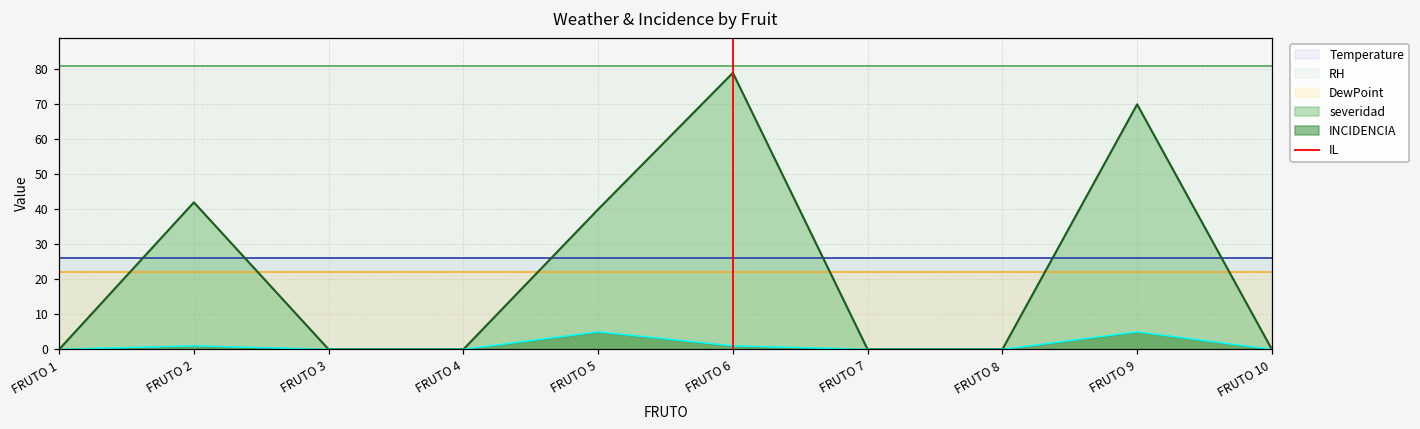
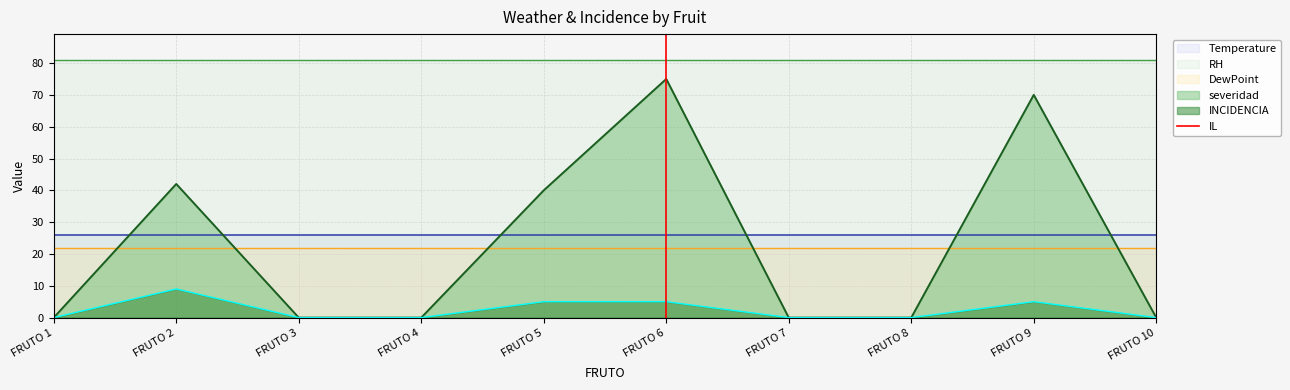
  {
    "severidad": {
      "FRUTO 2": 42,
      "FRUTO 5": 40,
-     "FRUTO 6": 79,
+     "FRUTO 6": 75,
      "FRUTO 9": 70
    },
    "INCIDENCIA": {
-     "FRUTO 2": 1,
+     "FRUTO 2": 9,
      "FRUTO 5": 5,
-     "FRUTO 6": 1,
+     "FRUTO 6": 5,
      "FRUTO 9": 5
    }
  }
